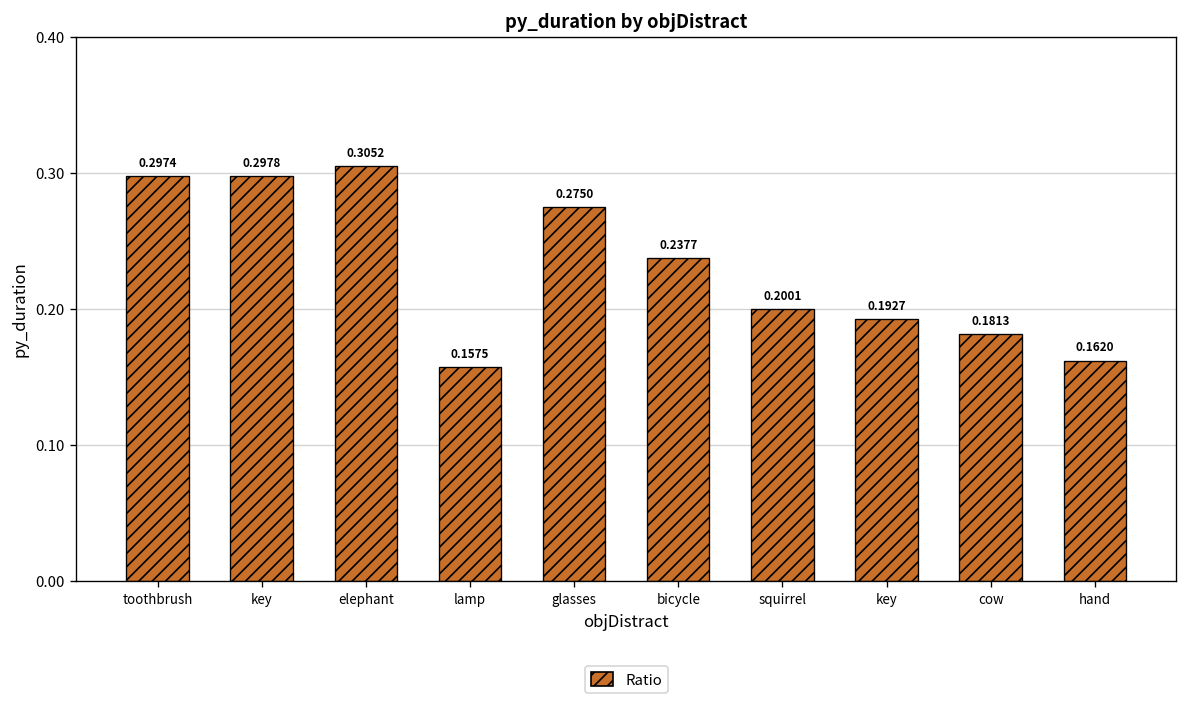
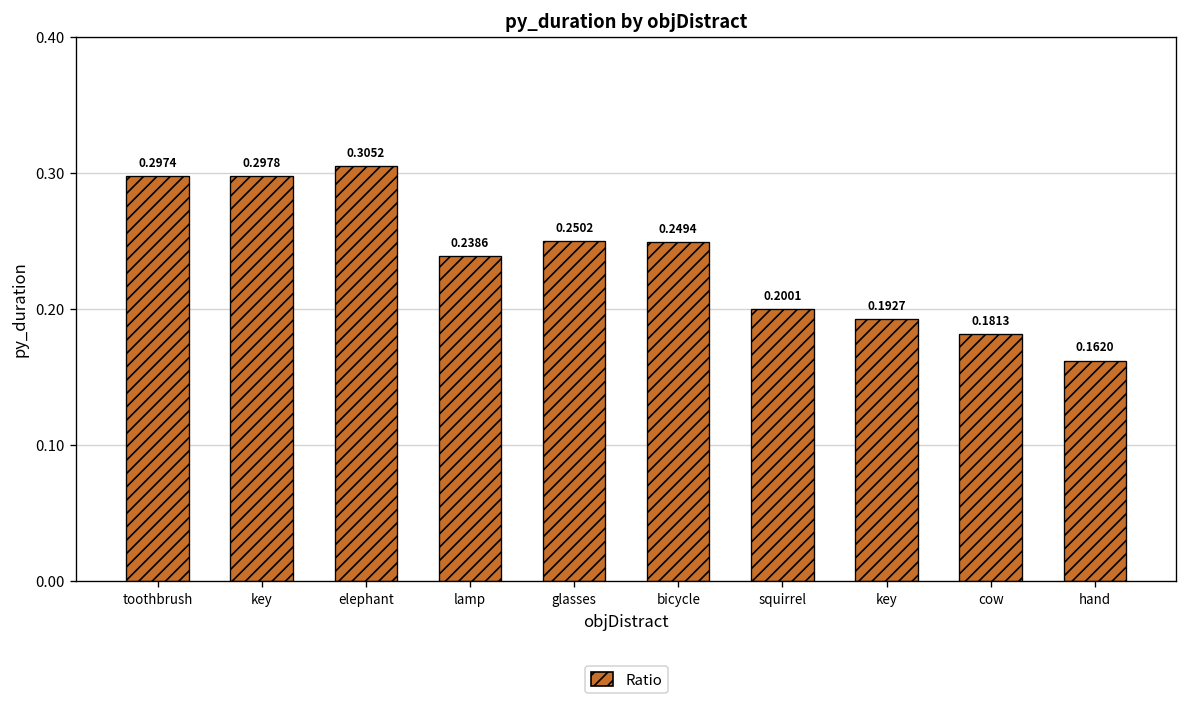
  {
    "toothbrush": 0.2974,
    "elephant": 0.3052,
-   "lamp": 0.1575,
-   "glasses": 0.2750,
-   "bicycle": 0.2377,
+   "lamp": 0.2386,
+   "glasses": 0.2502,
+   "bicycle": 0.2494,
    "squirrel": 0.2001,
    "cow": 0.1813,
    "hand": 0.1620
  }
